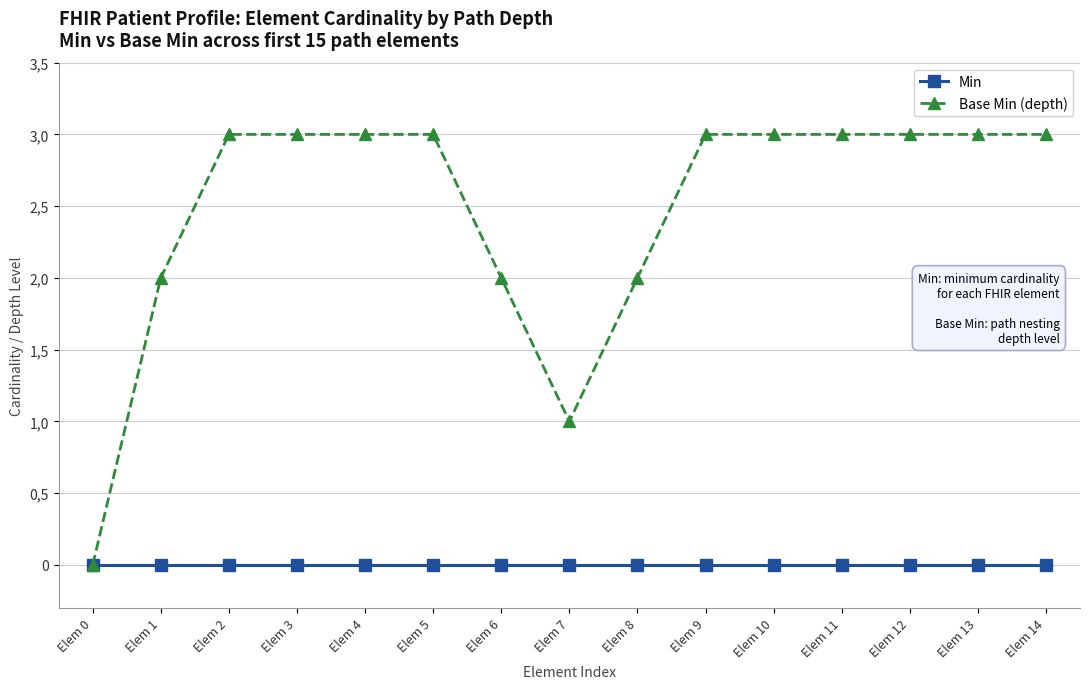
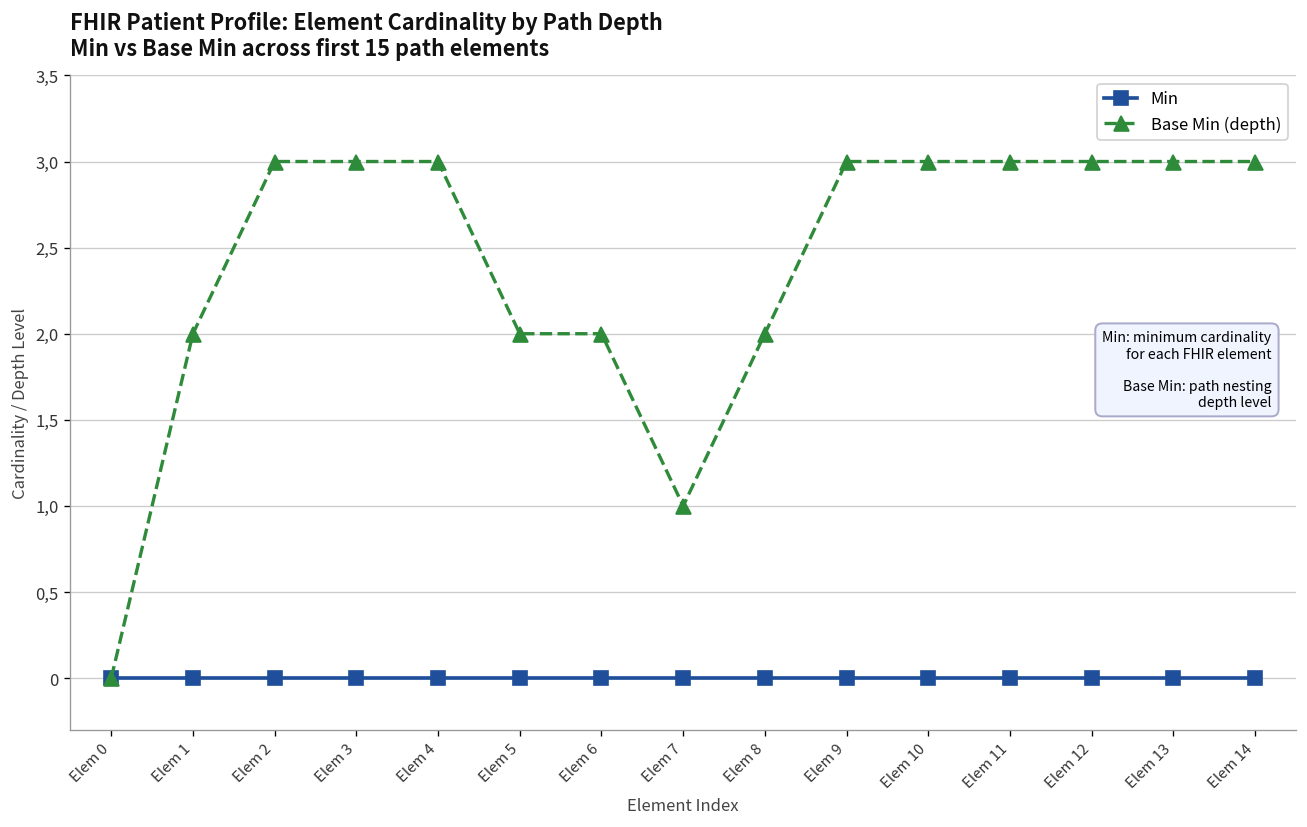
  {
    "Min": {
      "Elem 1": 0.0,
      "Elem 2": 0.0,
      "Elem 3": 0.0,
      "Elem 4": 0.0,
      "Elem 5": 0.0,
      "Elem 6": 0.0,
      "Elem 7": 0.0,
      "Elem 8": 0.0,
      "Elem 9": 0.0,
      "Elem 10": 0.0,
      "Elem 11": 0.0,
      "Elem 12": 0.0,
      "Elem 13": 0.0,
      "Elem 14": 0.0
    },
    "Base Min (depth)": {
      "Elem 1": 20.0,
      "Elem 2": 30.0,
      "Elem 3": 30.0,
      "Elem 4": 30.0,
-     "Elem 5": 30.0,
+     "Elem 5": 20.0,
      "Elem 6": 20.0,
      "Elem 7": 10.0,
      "Elem 8": 20.0,
      "Elem 9": 30.0,
      "Elem 10": 30.0,
      "Elem 11": 30.0,
      "Elem 12": 30.0,
      "Elem 13": 30.0,
      "Elem 14": 30.0
    }
  }
